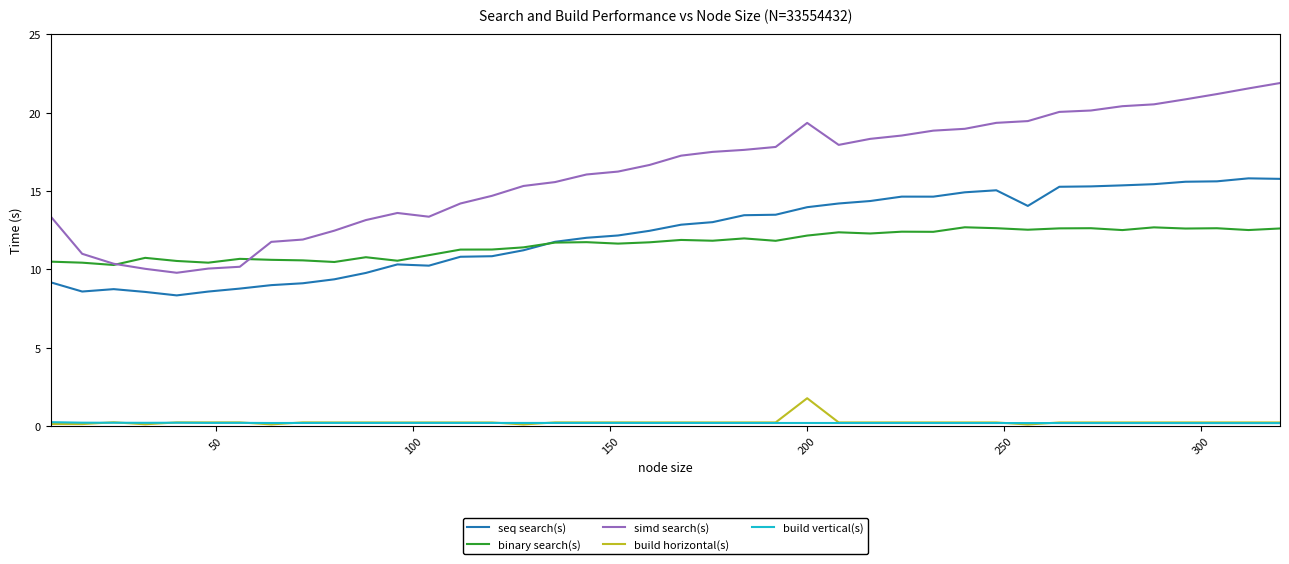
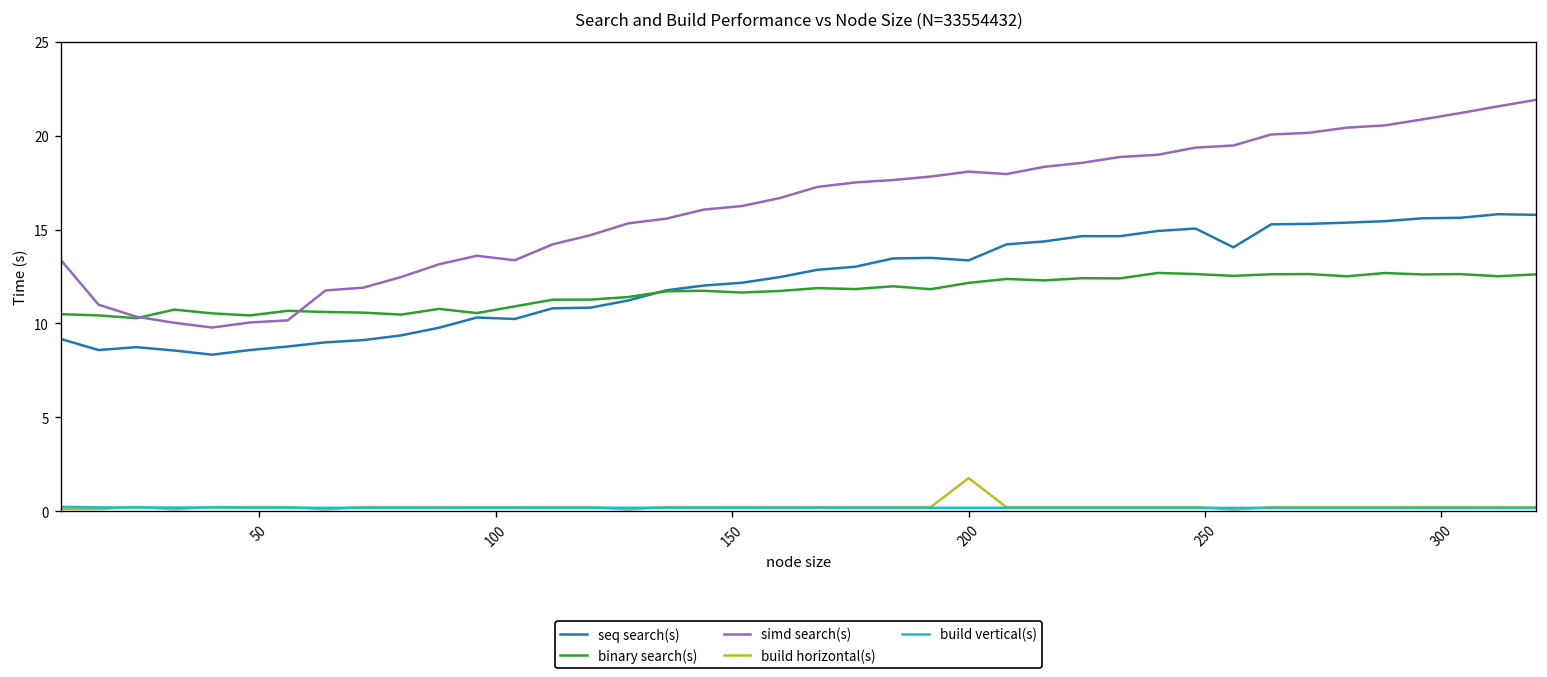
  {
    "seq search(s)": {
-     "200": 14.0
+     "200": 13.4
    },
    "binary search(s)": {
      "200": 12.2
    },
    "simd search(s)": {
-     "200": 19.4
+     "200": 18.1
    },
    "build horizontal(s)": {
      "200": 1.8
    },
    "build vertical(s)": {
      "200": 0.2
    }
  }
